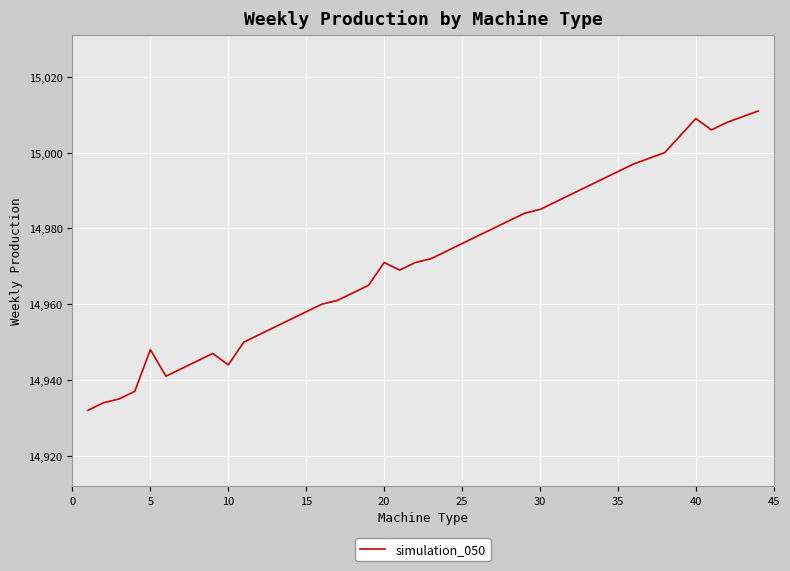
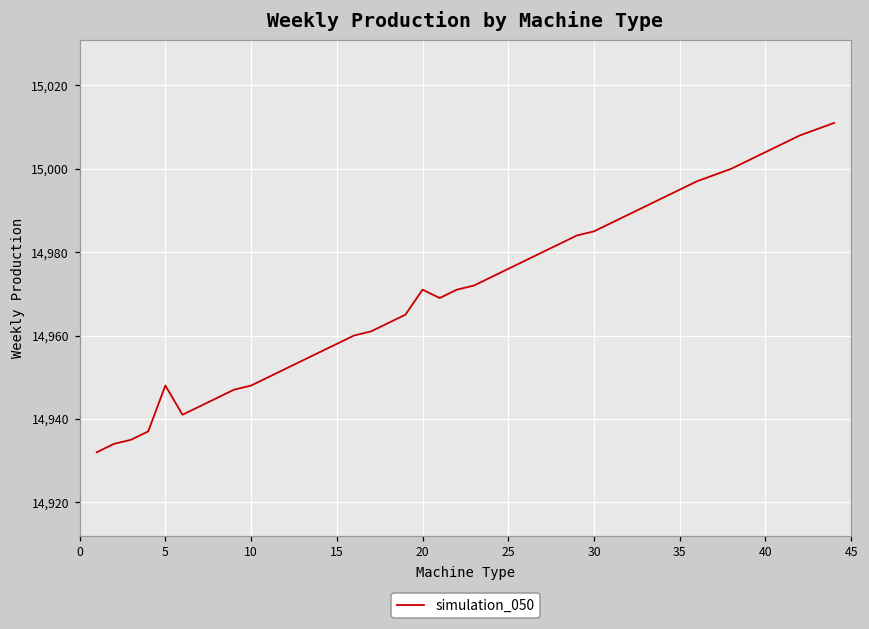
  {
    "5": "14,948",
-   "10": "14,944",
+   "10": "14,948",
    "20": "14,971",
    "25": "14,976",
    "30": "14,985",
    "35": "14,995",
-   "40": "15,009"
+   "40": "15,004"
  }
